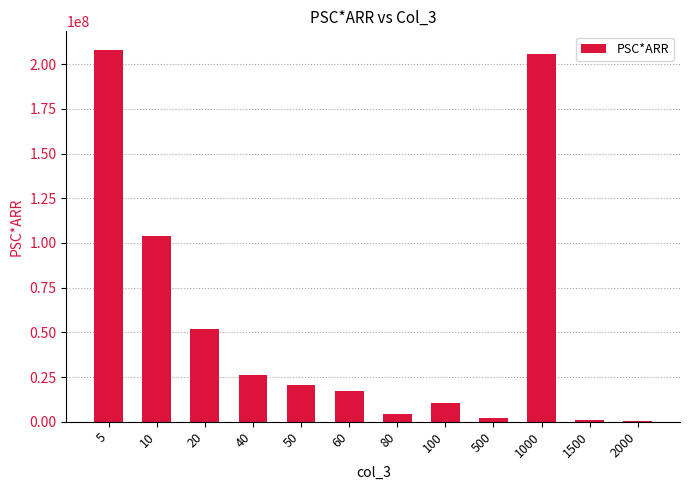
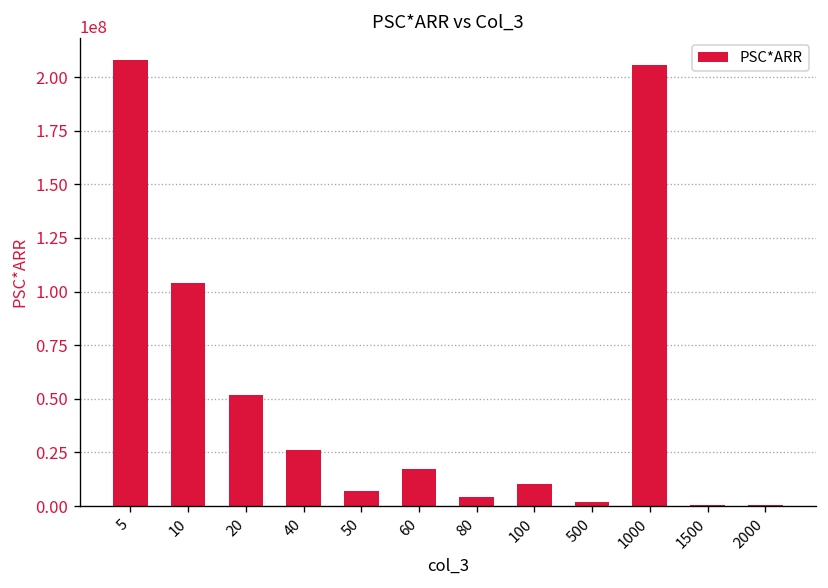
  {
    "5": 208000000,
    "10": 104000000,
    "20": 52000000,
    "40": 26000000,
-   "50": 21000000,
+   "50": 7000000,
    "60": 17000000,
    "80": 4000000,
    "100": 10000000,
    "500": 2000000,
    "1000": 206000000
  }
